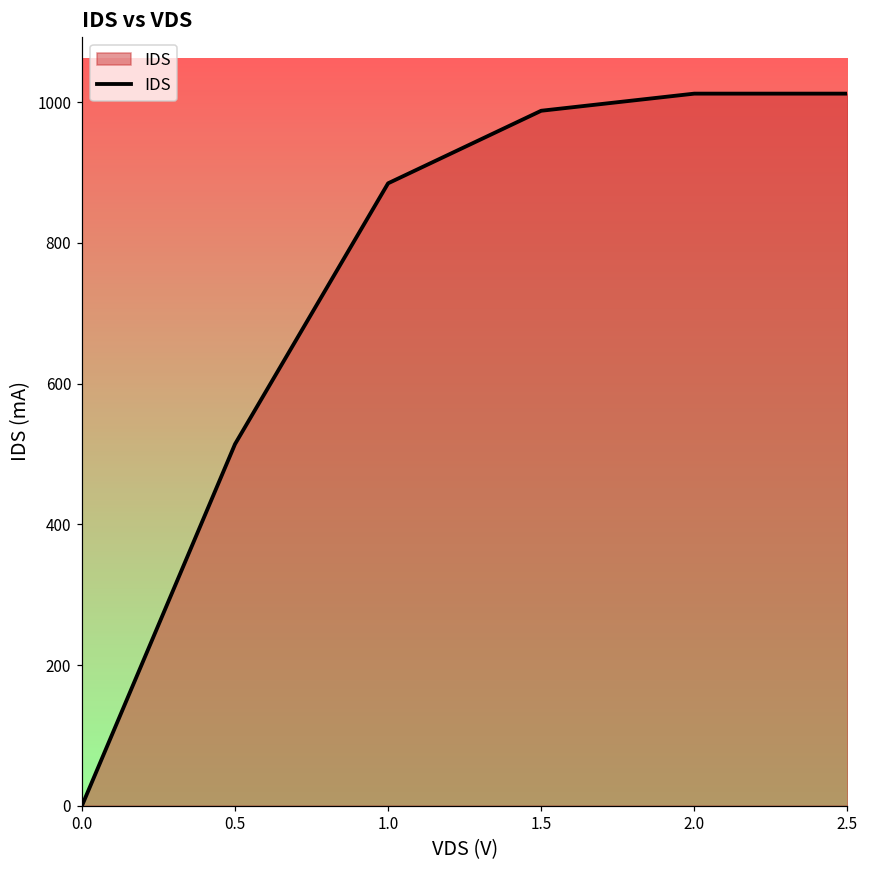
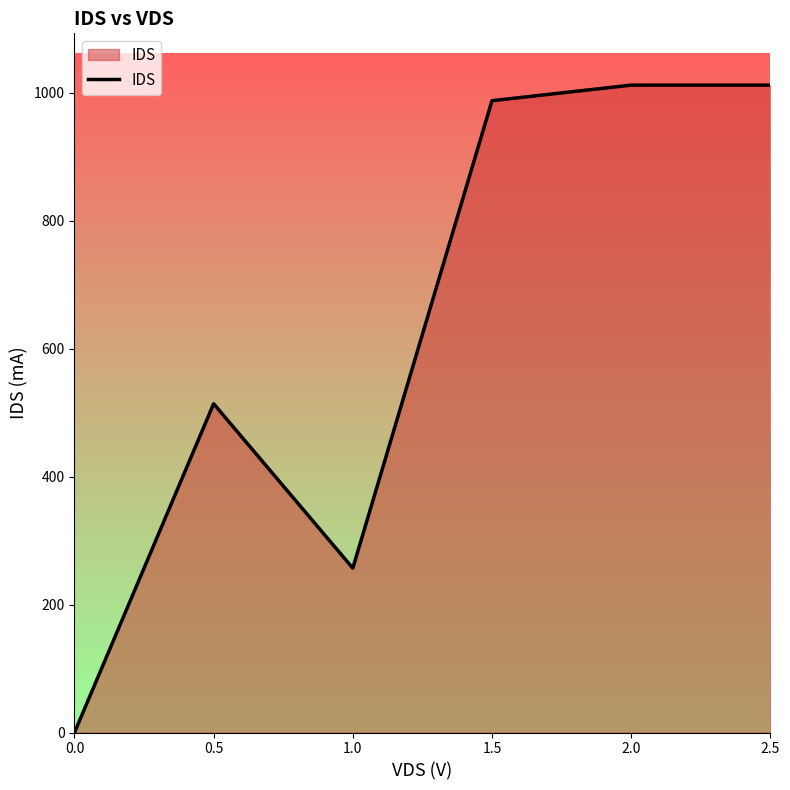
  {
    "0.0": 0,
    "0.5": 510,
-   "1.0": 880,
+   "1.0": 260,
    "1.5": 990,
    "2.0": 1010,
    "2.5": 1010
  }
